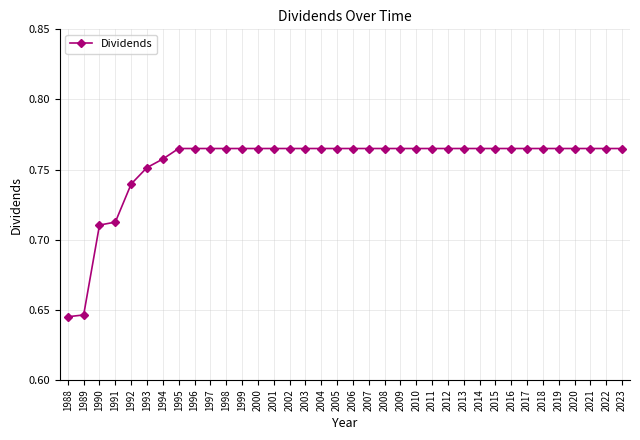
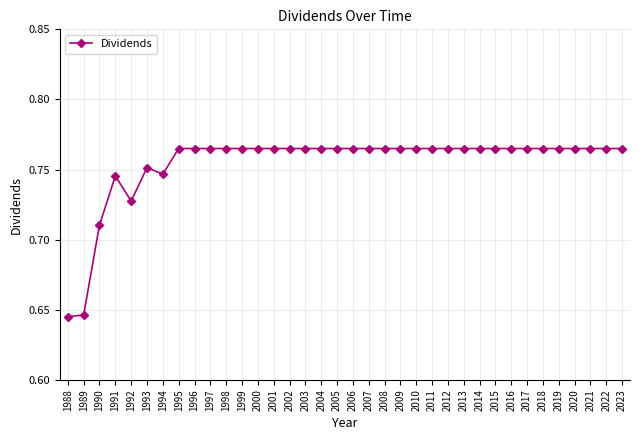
  {
    "1988": 0.645,
    "1989": 0.646,
    "1990": 0.710,
-   "1991": 0.713,
-   "1992": 0.740,
+   "1991": 0.745,
+   "1992": 0.728,
    "1993": 0.751,
-   "1994": 0.758,
+   "1994": 0.747,
    "1995": 0.765,
    "1996": 0.765,
    "1997": 0.765,
    "1998": 0.765,
    "1999": 0.765,
    "2000": 0.765,
    "2001": 0.765,
    "2002": 0.765,
    "2003": 0.765,
    "2004": 0.765,
    "2005": 0.765,
    "2006": 0.765,
    "2007": 0.765,
    "2008": 0.765,
    "2009": 0.765,
    "2010": 0.765,
    "2011": 0.765,
    "2012": 0.765,
    "2013": 0.765,
    "2014": 0.765,
    "2015": 0.765,
    "2016": 0.765,
    "2017": 0.765,
    "2018": 0.765,
    "2019": 0.765,
    "2020": 0.765,
    "2021": 0.765,
    "2022": 0.765,
    "2023": 0.765
  }
